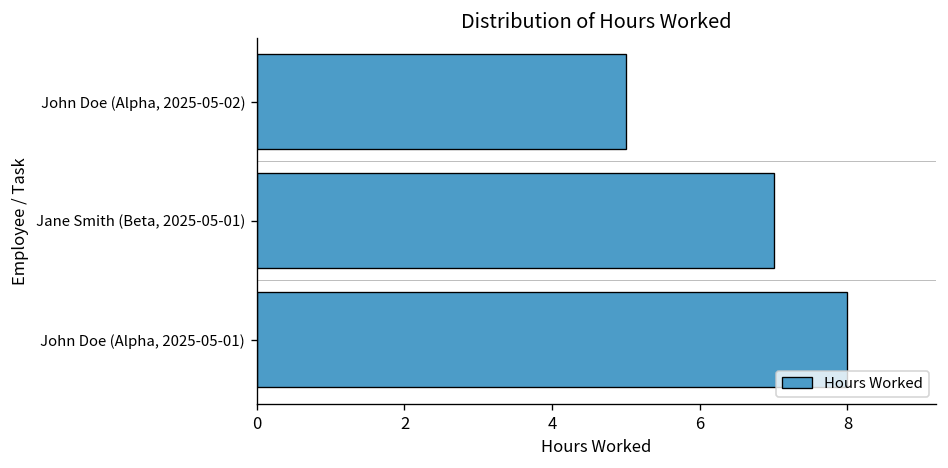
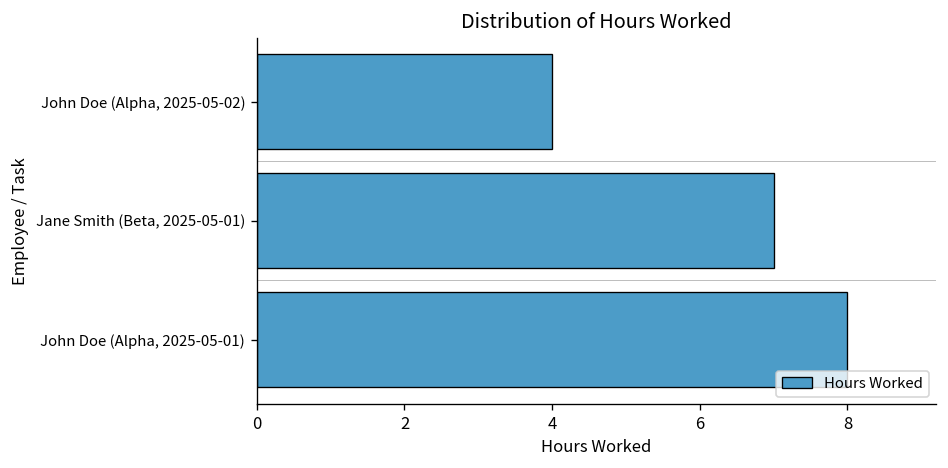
  {
-   "John Doe (Alpha, 2025-05-02)": 5,
+   "John Doe (Alpha, 2025-05-02)": 4,
    "Jane Smith (Beta, 2025-05-01)": 7,
    "John Doe (Alpha, 2025-05-01)": 8
  }
